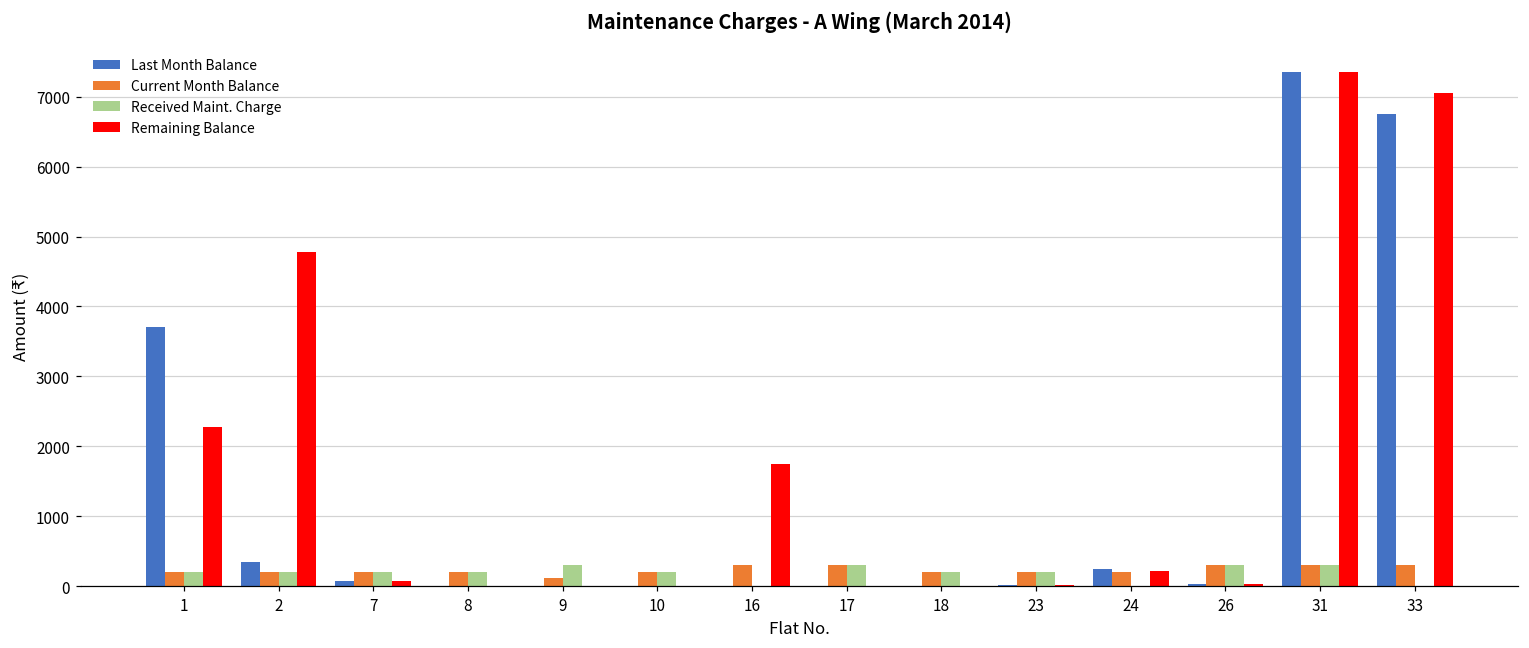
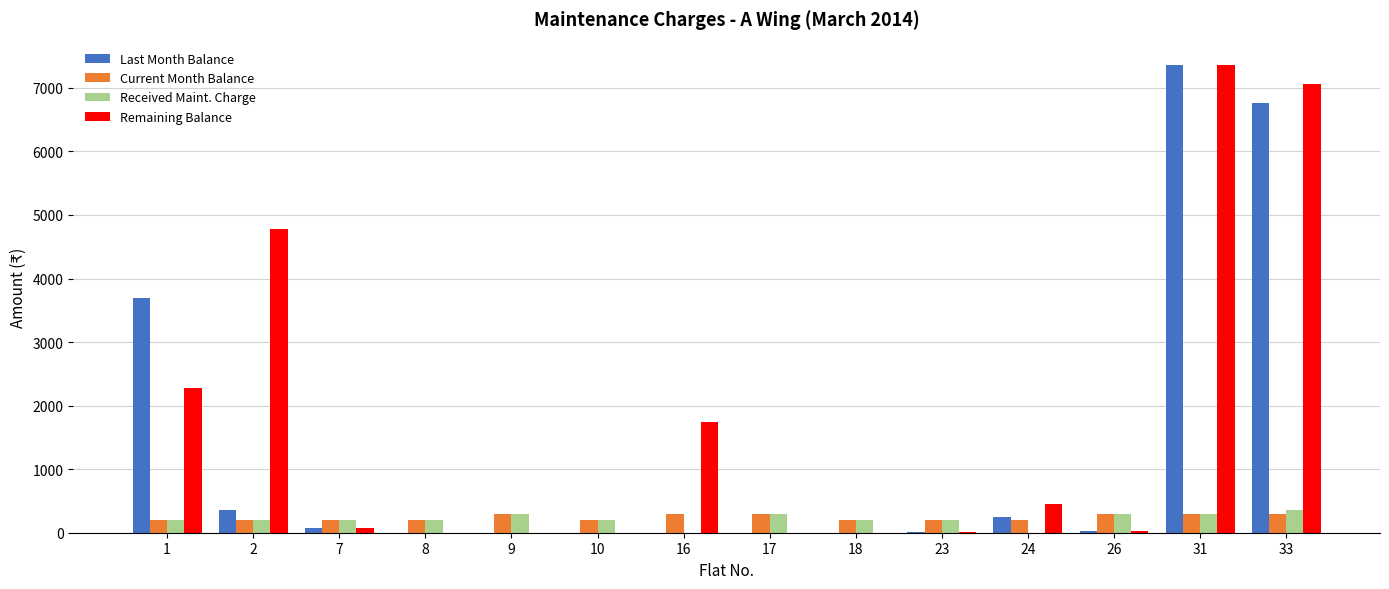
  {
    "Last Month Balance": {
      "1": 3700,
      "2": 400,
      "7": 100,
      "8": 0,
      "9": 0,
      "10": 0,
      "16": 0,
      "17": 0,
      "18": 0,
      "24": 300,
      "31": 7400,
      "33": 6800
    },
    "Current Month Balance": {
      "1": 200,
      "2": 200,
      "7": 200,
      "8": 200,
-     "9": 100,
+     "9": 300,
      "10": 200,
      "16": 300,
      "17": 300,
      "18": 200,
      "23": 200,
      "24": 200,
      "26": 300,
      "31": 300,
      "33": 300
    },
    "Received Maint. Charge": {
      "1": 200,
      "2": 200,
      "7": 200,
      "8": 200,
      "9": 300,
      "10": 200,
      "16": 0,
      "17": 300,
      "18": 200,
      "23": 200,
      "24": 0,
      "26": 300,
      "31": 300,
-     "33": 0
+     "33": 400
    },
    "Remaining Balance": {
      "1": 2300,
      "2": 4800,
      "7": 100,
      "8": 0,
      "9": 0,
      "10": 0,
      "16": 1700,
      "17": 0,
      "18": 0,
-     "24": 200,
+     "24": 500,
      "31": 7400,
      "33": 7100
    }
  }
